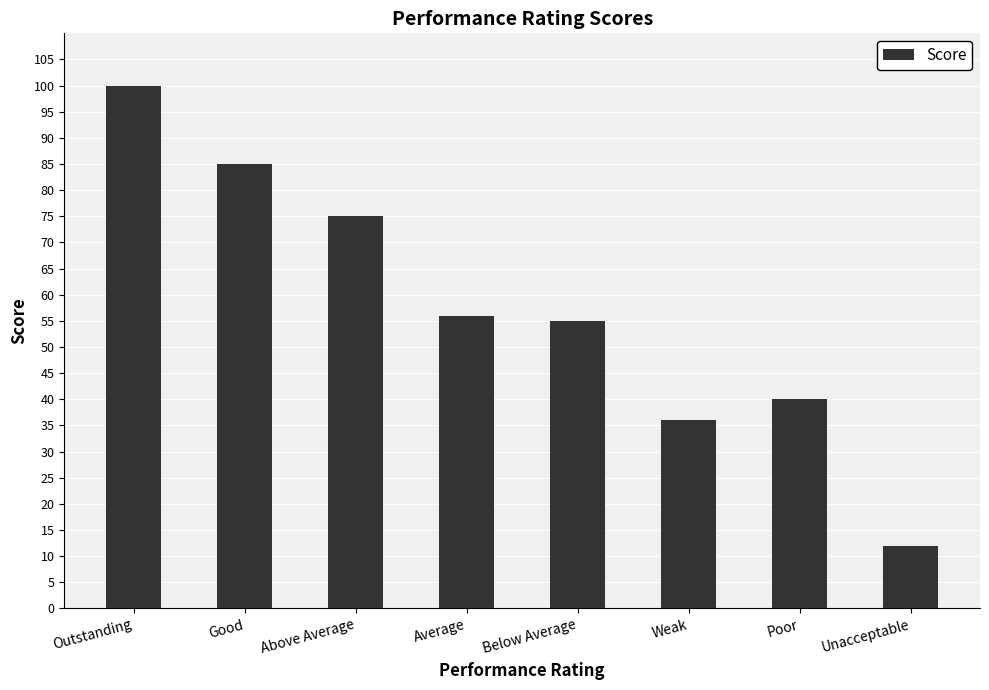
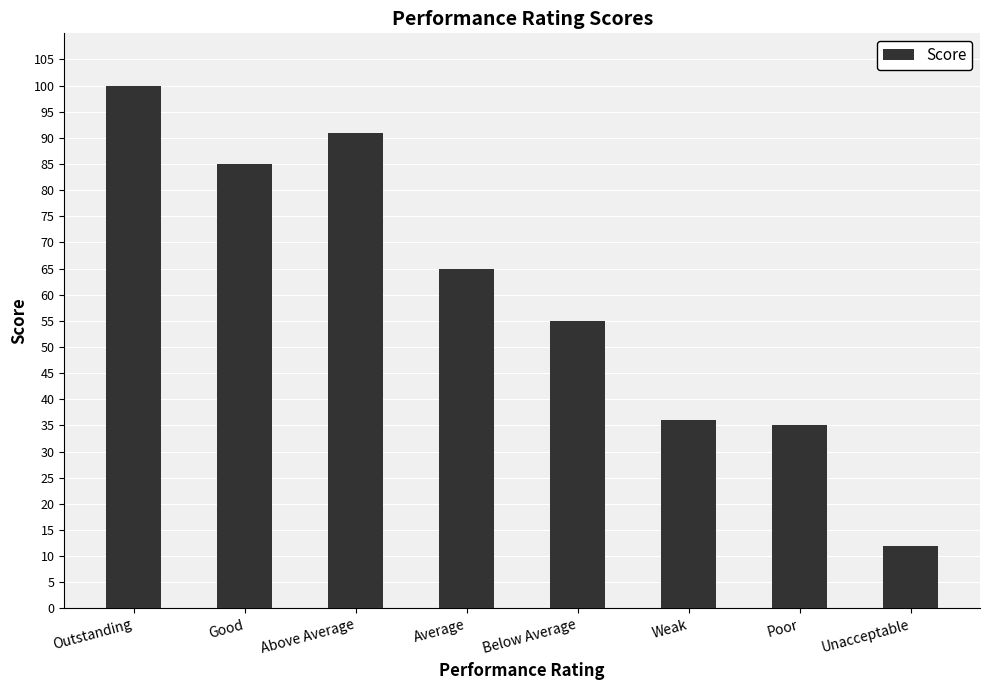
  {
    "Outstanding": 100,
    "Good": 85,
-   "Above Average": 75,
-   "Average": 56,
+   "Above Average": 91,
+   "Average": 65,
    "Below Average": 55,
    "Weak": 36,
-   "Poor": 40,
+   "Poor": 35,
    "Unacceptable": 12
  }
